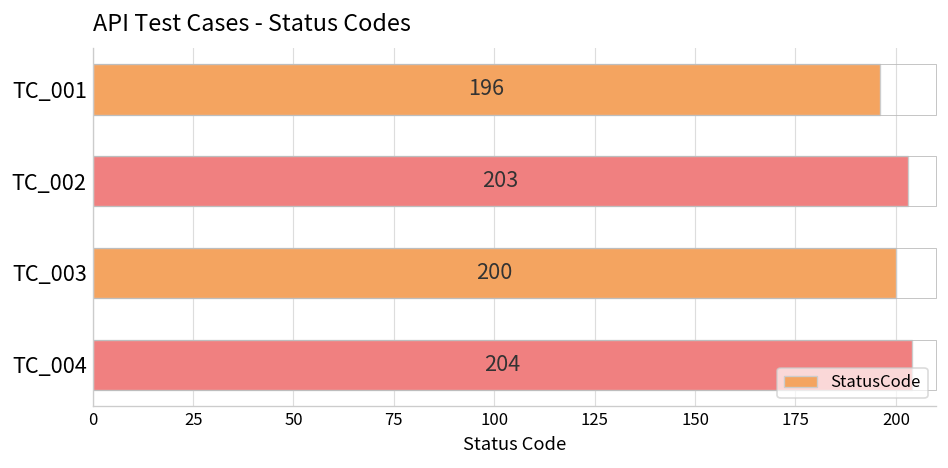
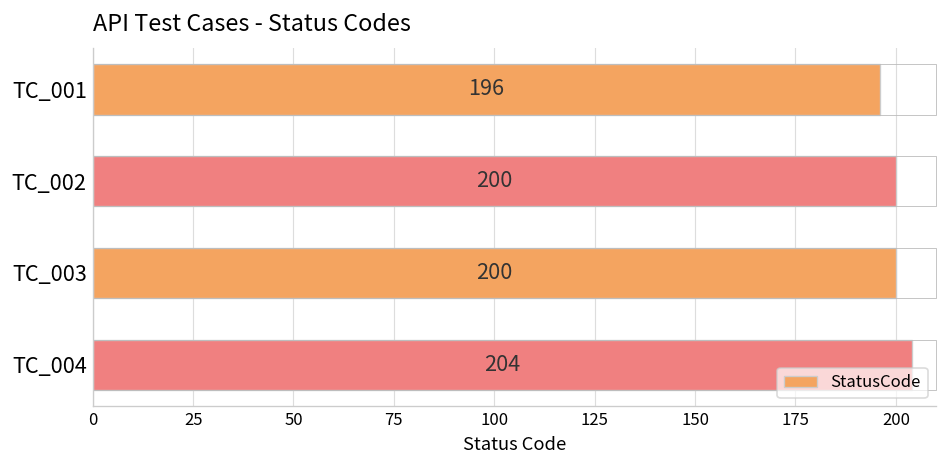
  {
    "TC_001": 196,
-   "TC_002": 203,
+   "TC_002": 200,
    "TC_003": 200,
    "TC_004": 204
  }
